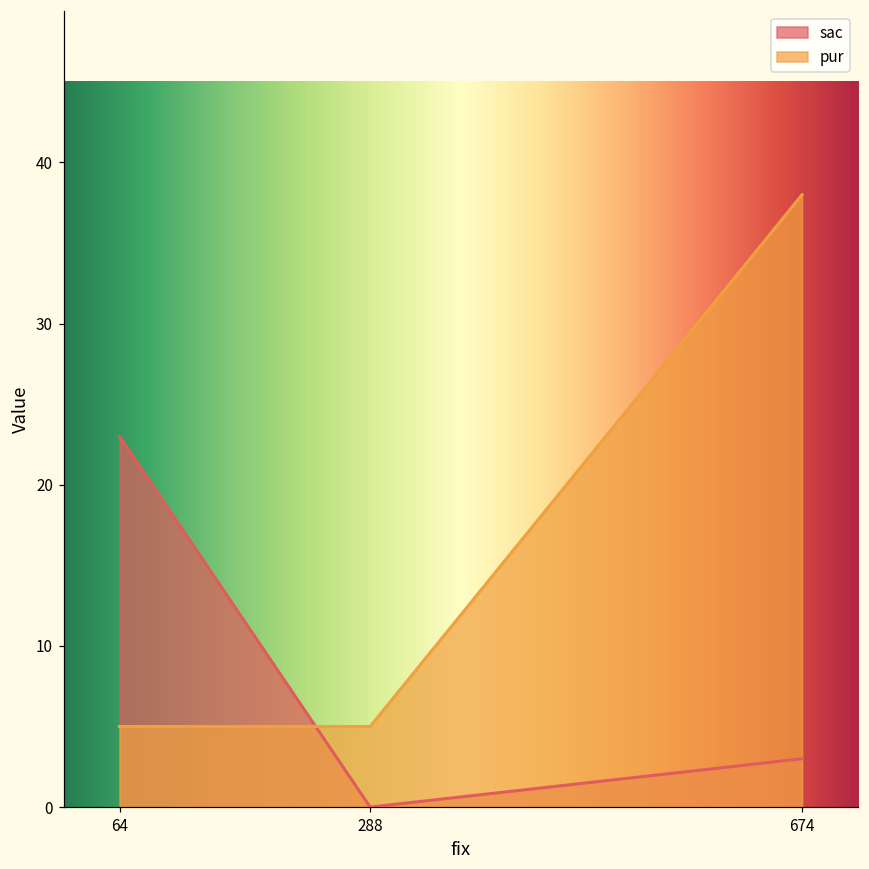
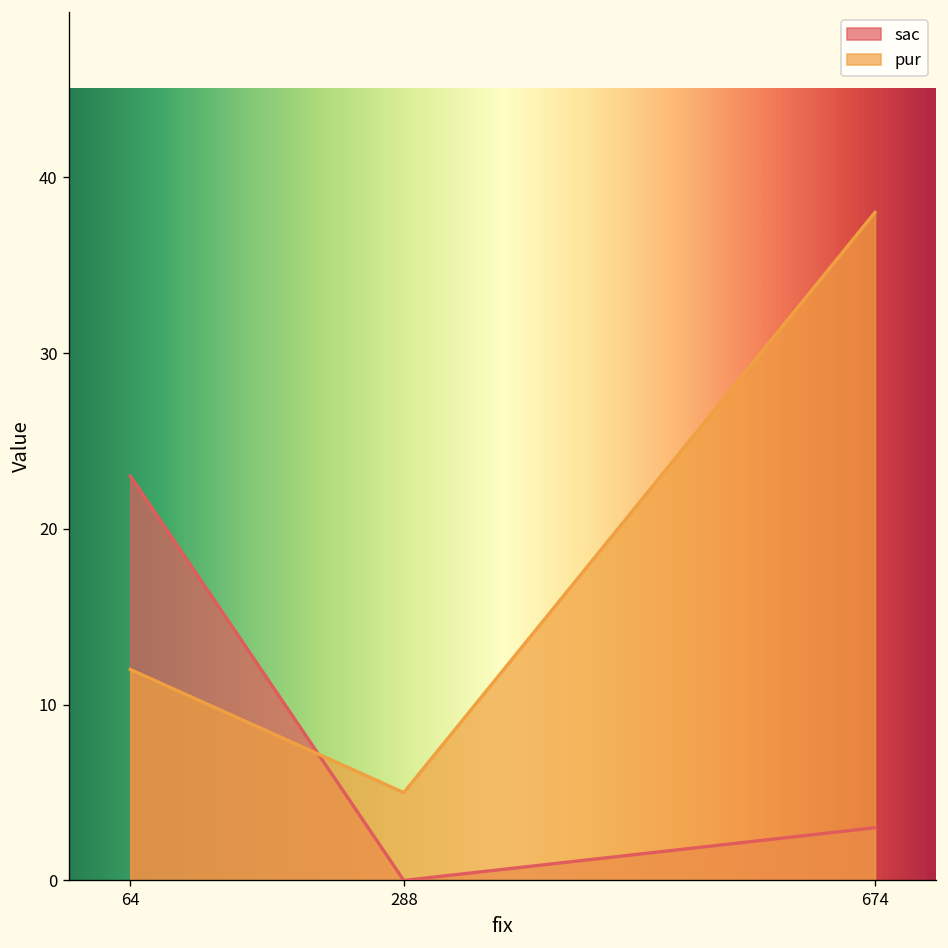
  {
    "sac": {
      "64": 23,
      "288": 0,
      "674": 3
    },
    "pur": {
-     "64": 5,
+     "64": 12,
      "288": 5,
      "674": 38
    }
  }
